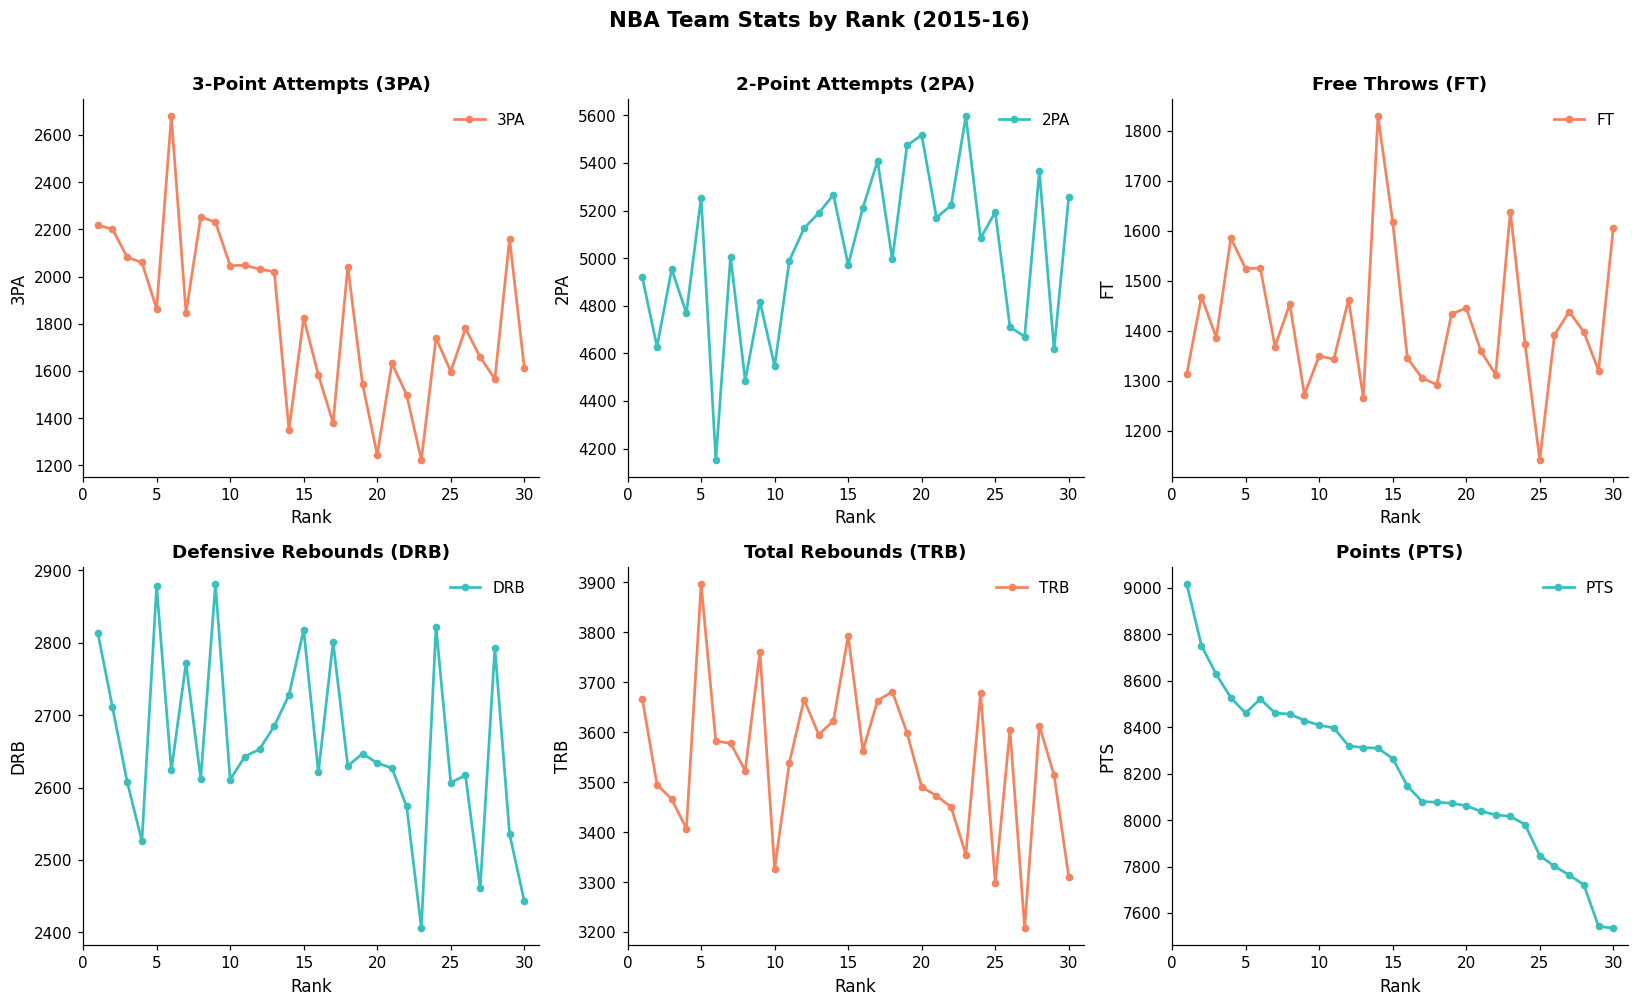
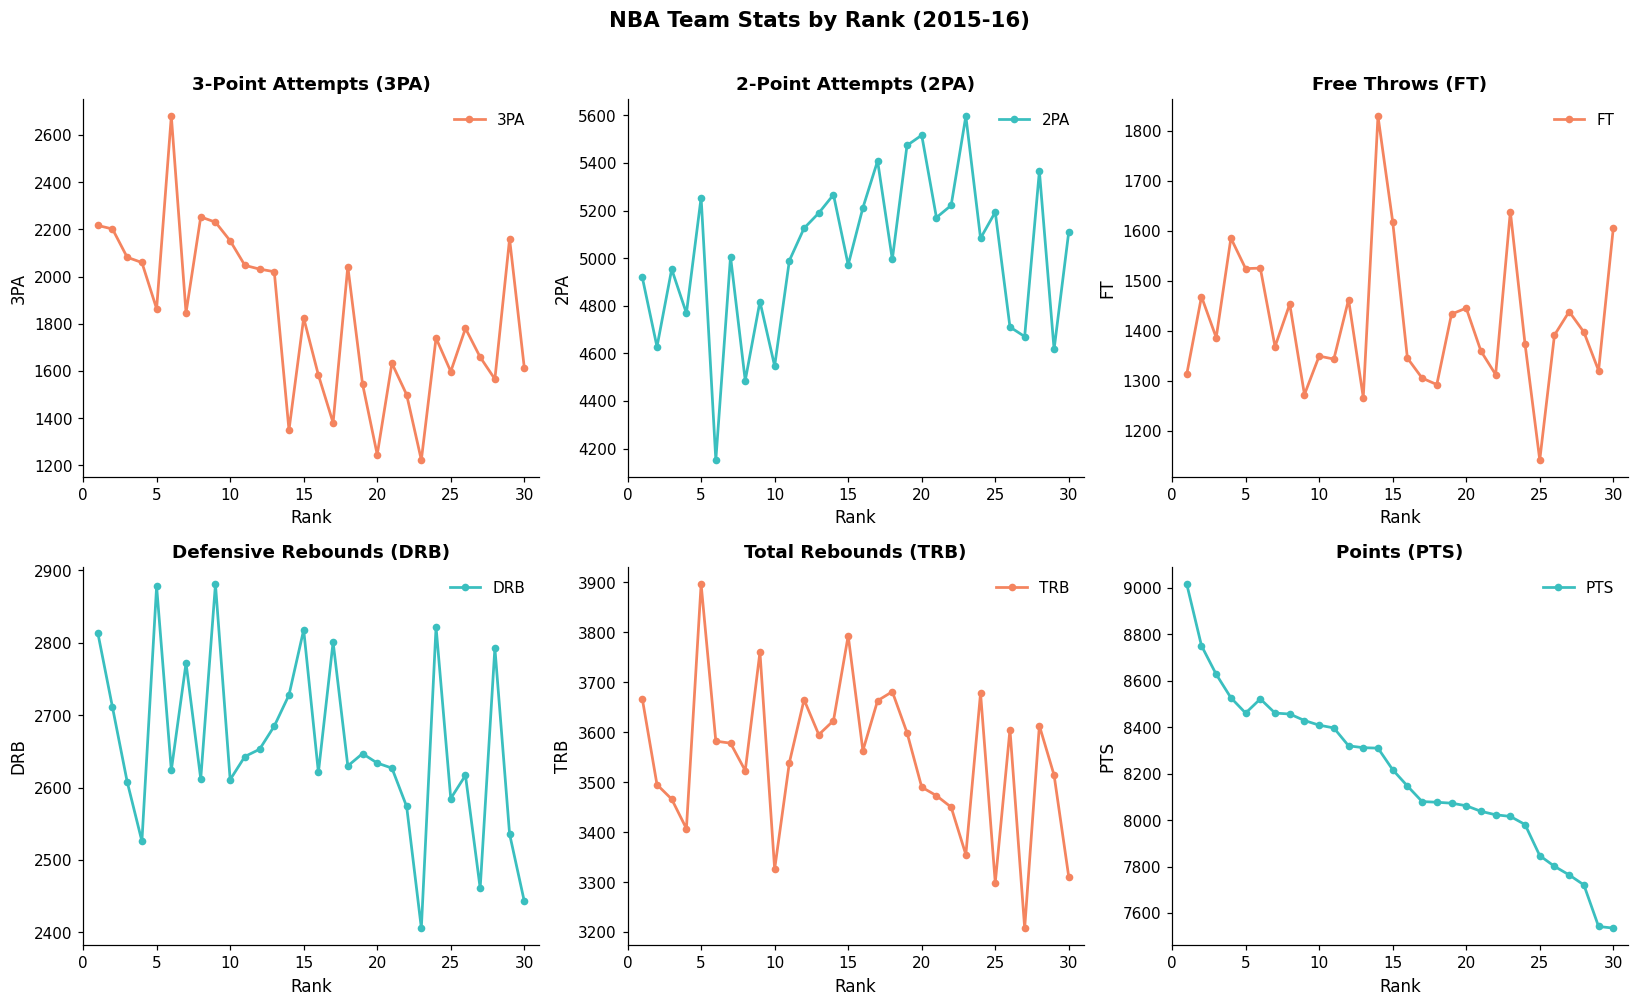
  {
    "3-Point Attempts (3PA)": {
      "5": 1860,
-     "10": 2050,
+     "10": 2150,
      "15": 1830,
      "20": 1250,
      "25": 1600,
      "30": 1610
    },
    "2-Point Attempts (2PA)": {
      "5": 5260,
      "10": 4550,
      "15": 4970,
      "20": 5520,
      "25": 5190,
-     "30": 5260
+     "30": 5110
    },
    "Free Throws (FT)": {
      "5": 1520,
      "10": 1350,
      "15": 1620,
      "20": 1450,
      "25": 1140,
      "30": 1610
    },
    "Defensive Rebounds (DRB)": {
      "5": 2880,
      "10": 2610,
      "15": 2820,
      "20": 2630,
-     "25": 2610,
+     "25": 2590,
      "30": 2440
    },
    "Total Rebounds (TRB)": {
      "5": 3900,
      "10": 3330,
      "15": 3790,
      "20": 3490,
      "25": 3300,
      "30": 3310
    },
    "Points (PTS)": {
      "5": 8460,
      "10": 8410,
-     "15": 8270,
+     "15": 8220,
      "20": 8060,
      "25": 7850,
      "30": 7540
    }
  }
